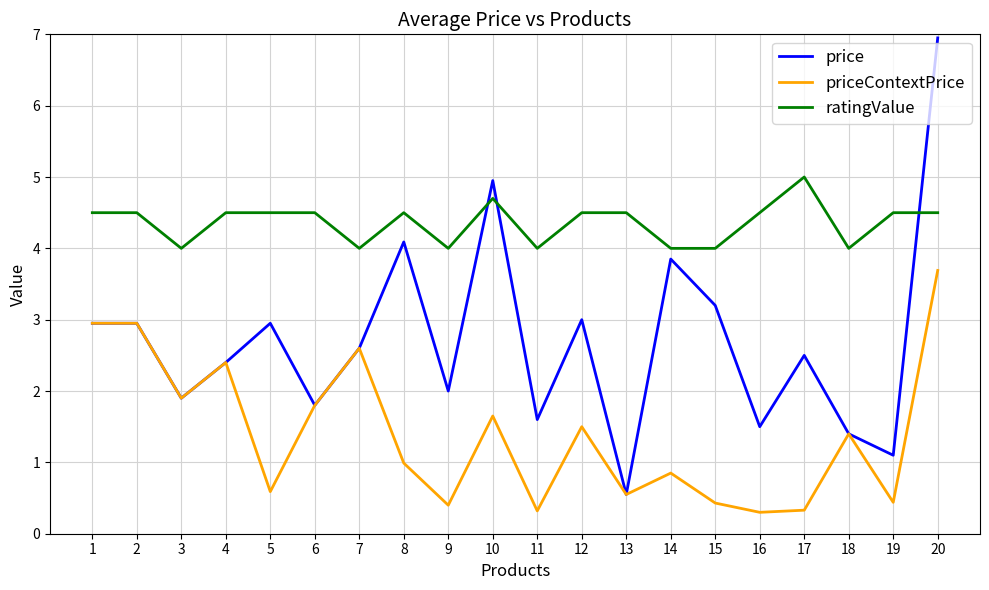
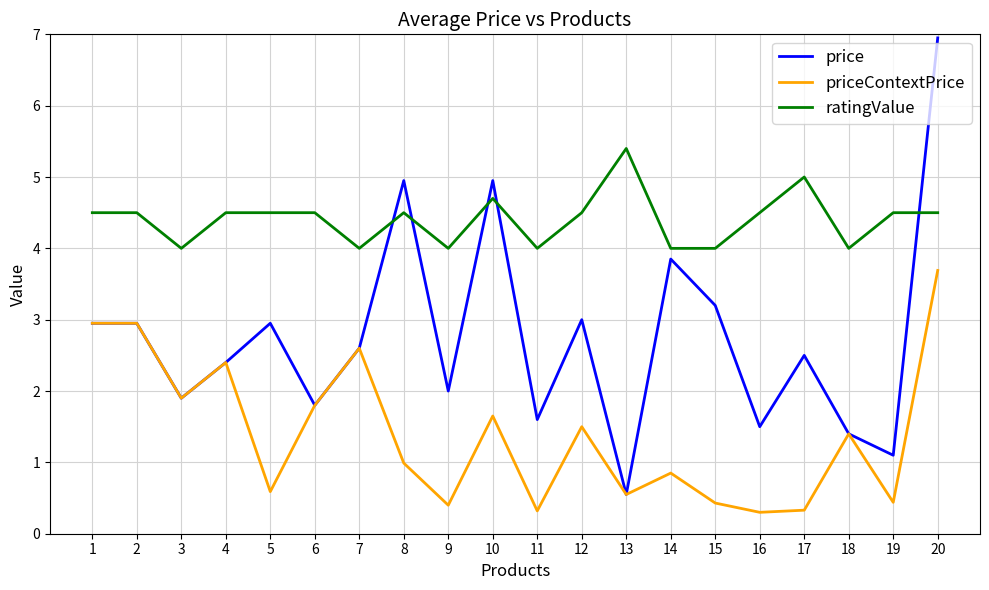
  {
    "price": {
      "5": 3.0,
-     "8": 4.1,
+     "8": 5.0,
      "9": 2.0,
      "10": 5.0,
      "11": 1.6,
      "12": 3.0,
      "14": 3.9,
      "15": 3.2,
      "16": 1.5,
      "17": 2.5,
      "19": 1.1,
      "20": 7.0
    },
    "priceContextPrice": {
      "5": 0.6,
      "8": 1.0,
      "9": 0.4,
      "10": 1.7,
      "11": 0.3,
      "12": 1.5,
      "14": 0.9,
      "15": 0.4,
      "16": 0.3,
      "17": 0.3,
      "19": 0.4,
      "20": 3.7
    },
    "ratingValue": {
      "1": 4.5,
      "2": 4.5,
      "3": 4.0,
      "4": 4.5,
      "5": 4.5,
      "6": 4.5,
      "7": 4.0,
      "8": 4.5,
      "9": 4.0,
      "10": 4.7,
      "11": 4.0,
      "12": 4.5,
-     "13": 4.5,
+     "13": 5.4,
      "14": 4.0,
      "15": 4.0,
      "16": 4.5,
      "17": 5.0,
      "18": 4.0,
      "19": 4.5,
      "20": 4.5
    }
  }
